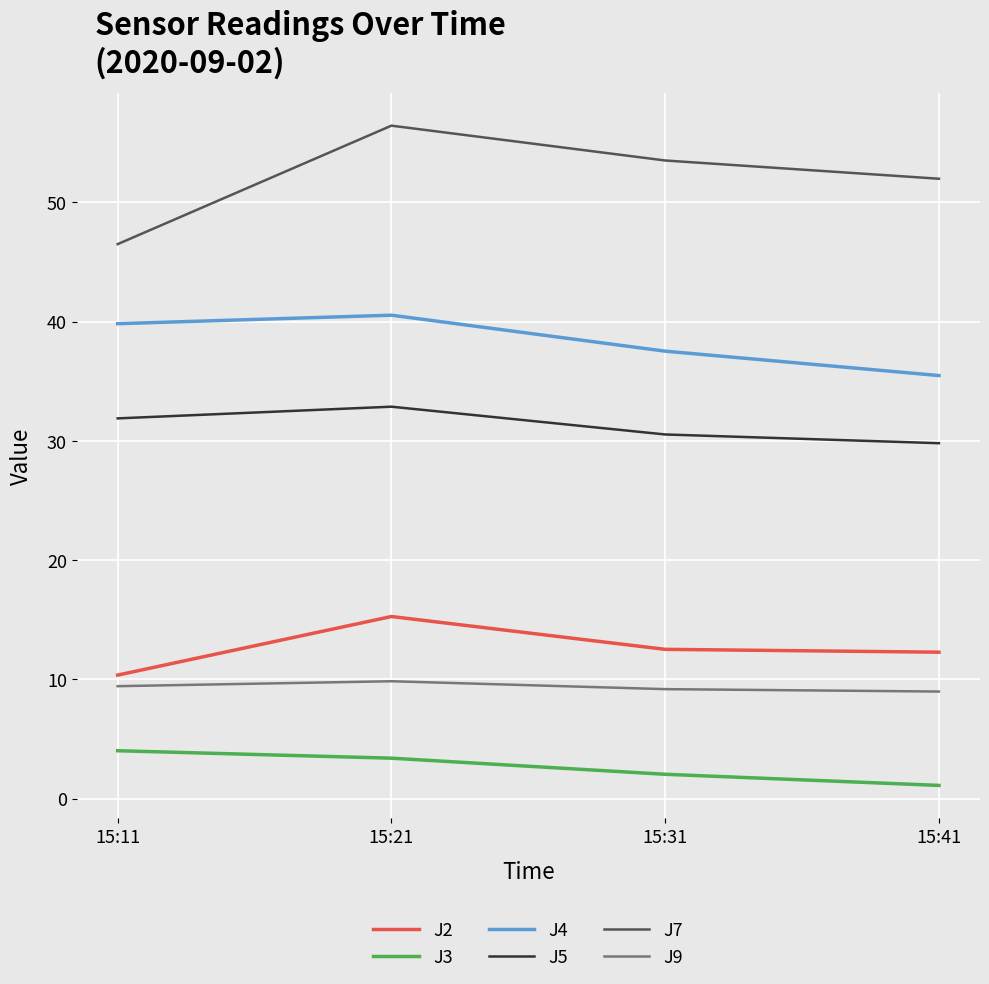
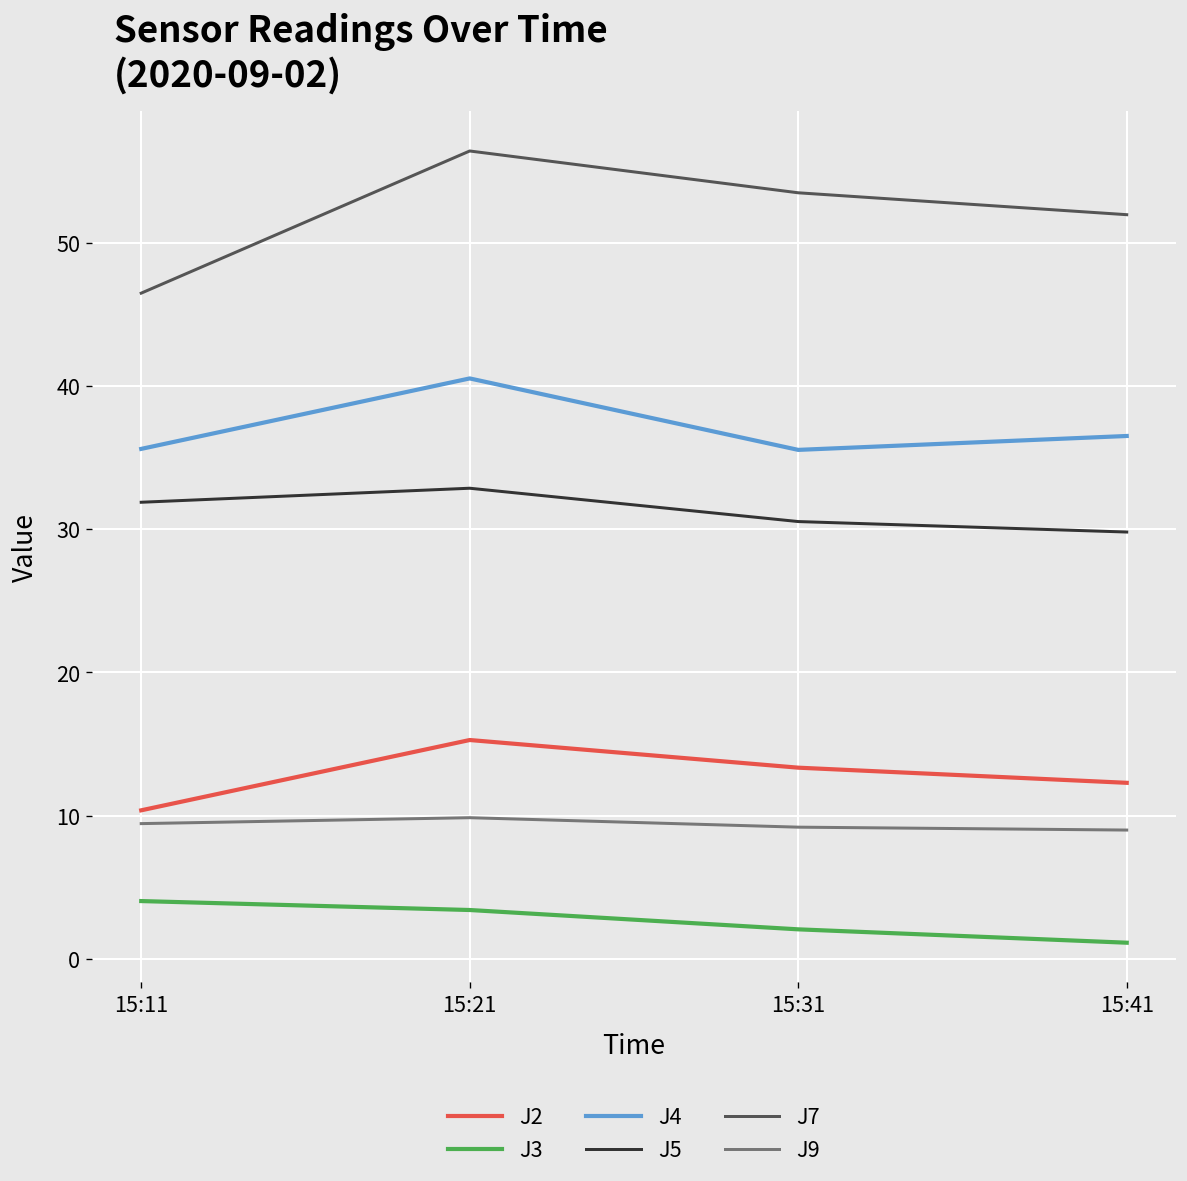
  {
    "J2": {
      "15:11": 10.4,
      "15:21": 15.3,
-     "15:31": 12.5,
+     "15:31": 13.3,
      "15:41": 12.3
    },
    "J3": {
      "15:11": 4.0,
      "15:21": 3.4,
      "15:31": 2.1,
      "15:41": 1.1
    },
    "J4": {
-     "15:11": 39.8,
+     "15:11": 35.6,
      "15:21": 40.5,
-     "15:31": 37.5,
-     "15:41": 35.5
+     "15:31": 35.5,
+     "15:41": 36.5
    }
  }
